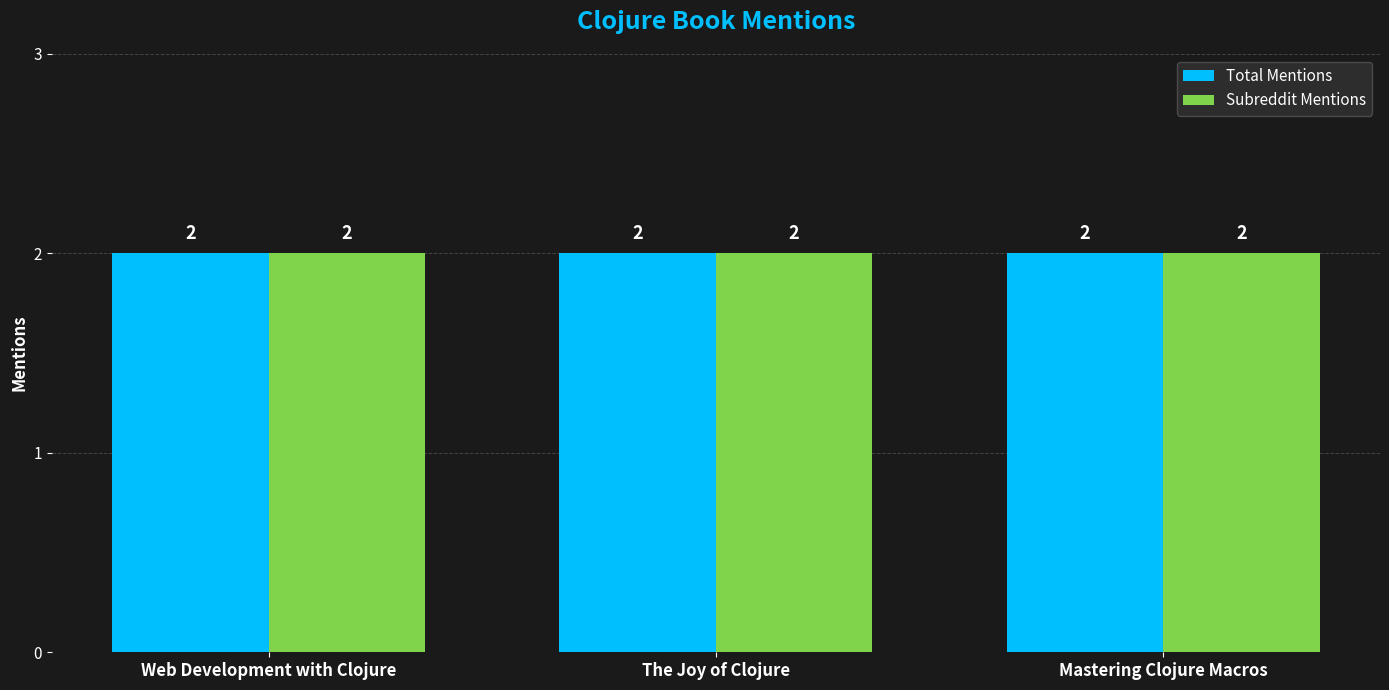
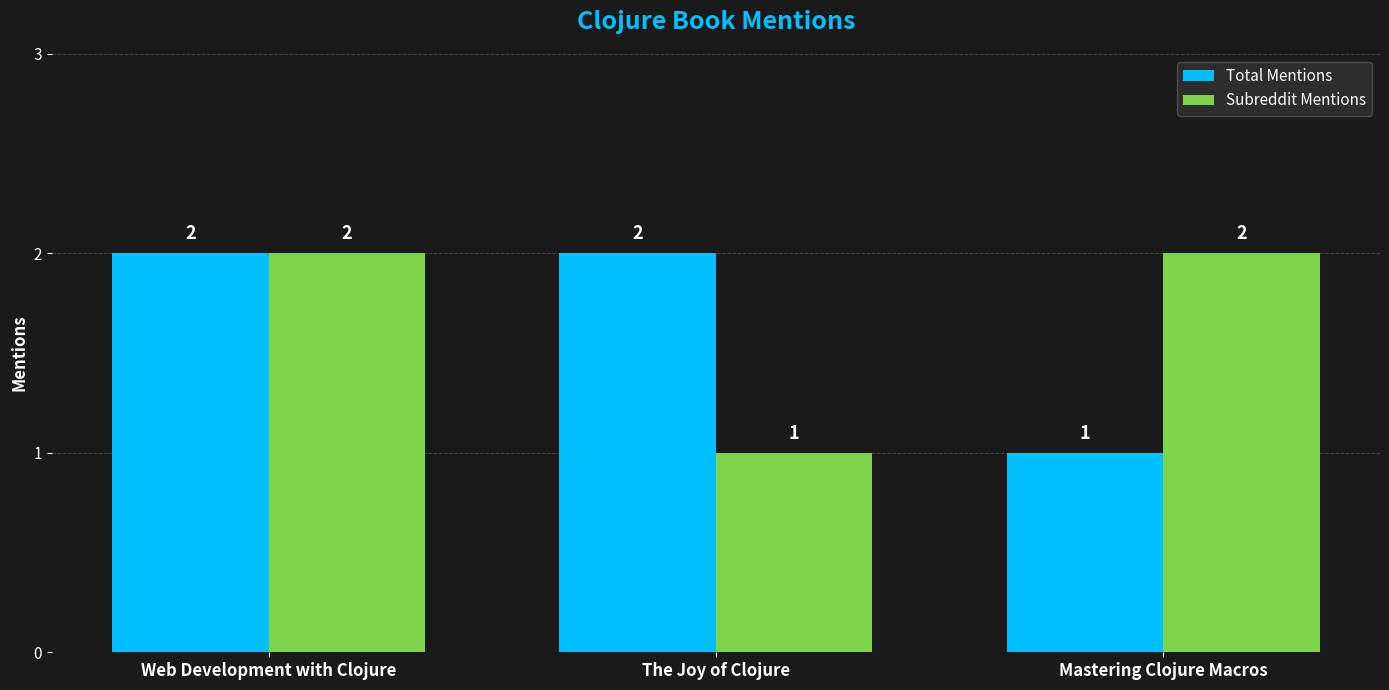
  {
    "Total Mentions": {
      "Web Development with Clojure": 2,
      "The Joy of Clojure": 2,
-     "Mastering Clojure Macros": 2
+     "Mastering Clojure Macros": 1
    },
    "Subreddit Mentions": {
      "Web Development with Clojure": 2,
-     "The Joy of Clojure": 2,
+     "The Joy of Clojure": 1,
      "Mastering Clojure Macros": 2
    }
  }
